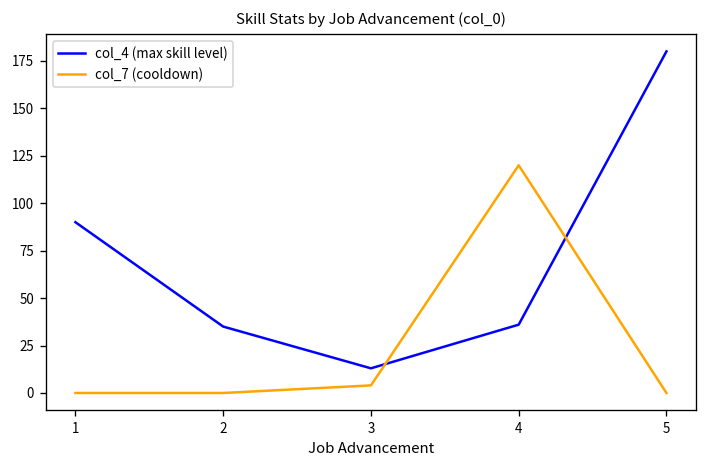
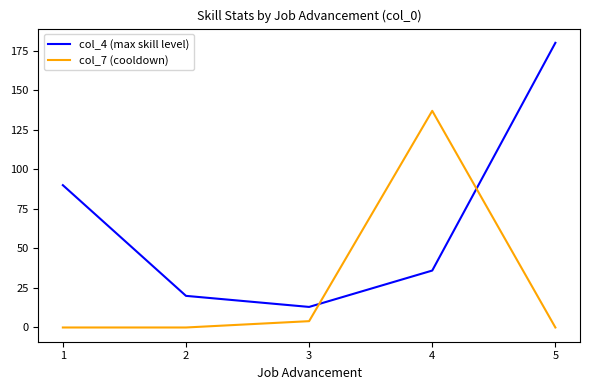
  {
    "col_4 (max skill level)": {
      "1": 90,
-     "2": 35,
+     "2": 20,
      "3": 13,
      "4": 36,
      "5": 180
    },
    "col_7 (cooldown)": {
      "1": 0,
      "2": 0,
      "3": 4,
-     "4": 120,
+     "4": 137,
      "5": 0
    }
  }
